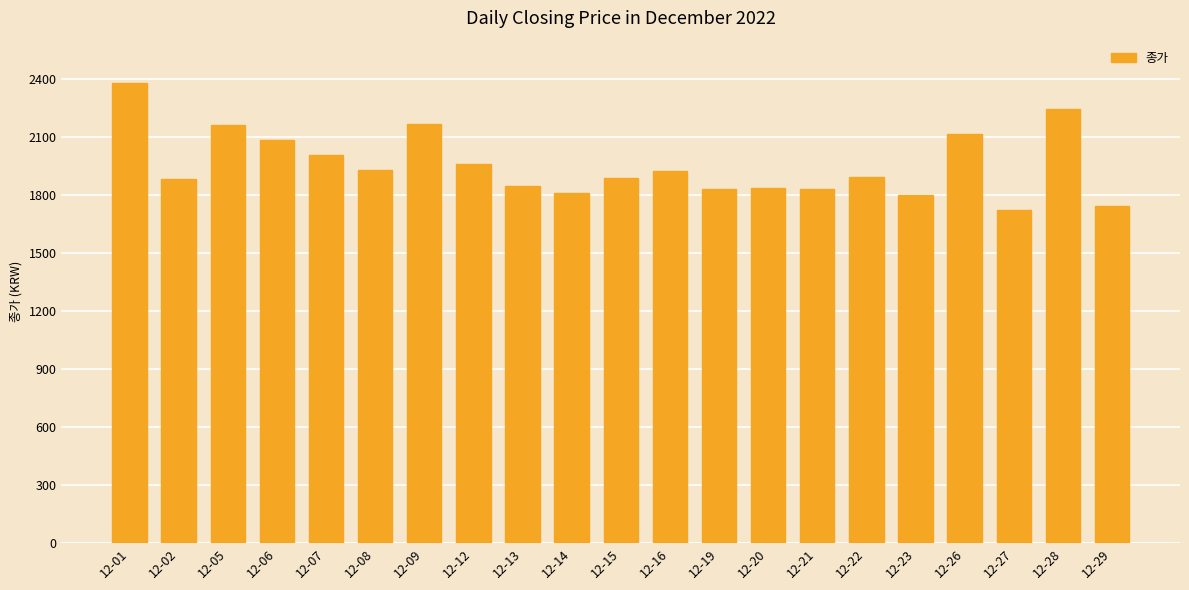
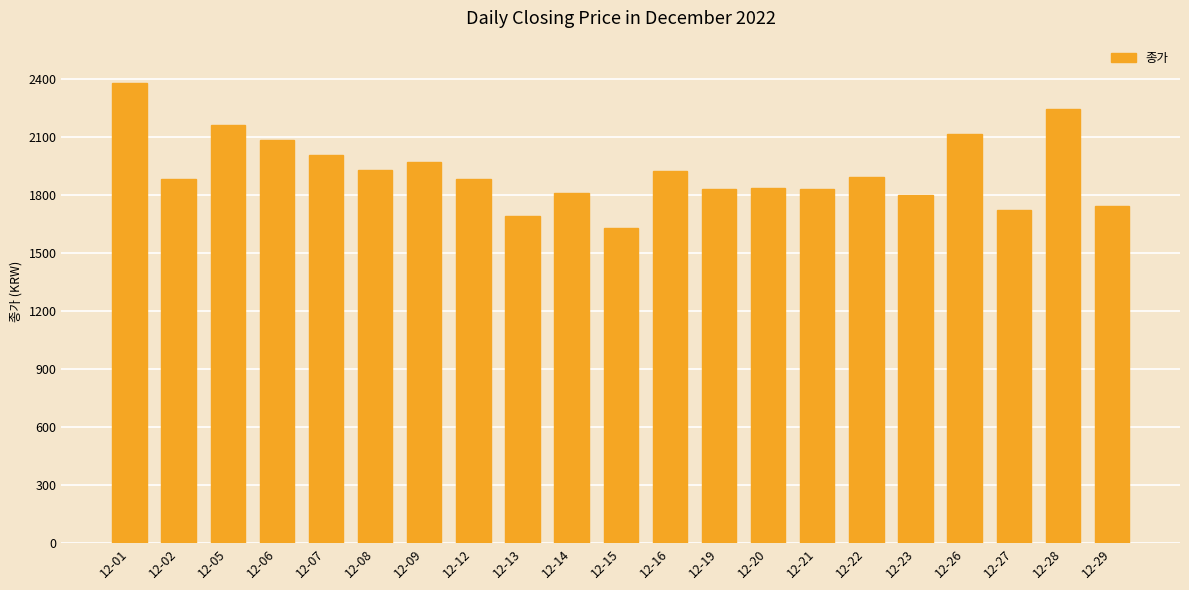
  {
    "12-01": 2380,
    "12-02": 1890,
    "12-05": 2170,
    "12-06": 2090,
    "12-07": 2010,
    "12-08": 1930,
-   "12-09": 2170,
-   "12-12": 1960,
-   "12-13": 1850,
+   "12-09": 1970,
+   "12-12": 1890,
+   "12-13": 1690,
    "12-14": 1810,
-   "12-15": 1890,
+   "12-15": 1630,
    "12-16": 1930,
    "12-19": 1830,
    "12-20": 1840,
    "12-21": 1830,
    "12-22": 1900,
    "12-23": 1800,
    "12-26": 2120,
    "12-27": 1730,
    "12-28": 2250,
    "12-29": 1750
  }
